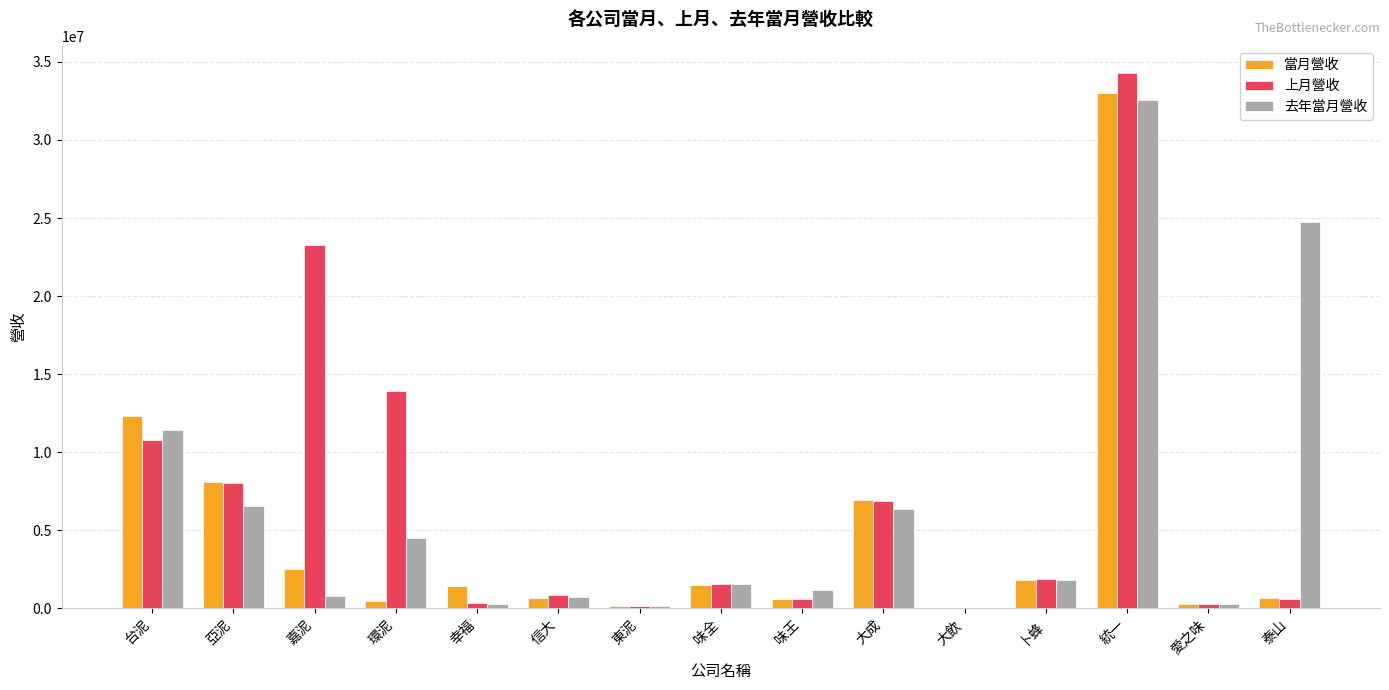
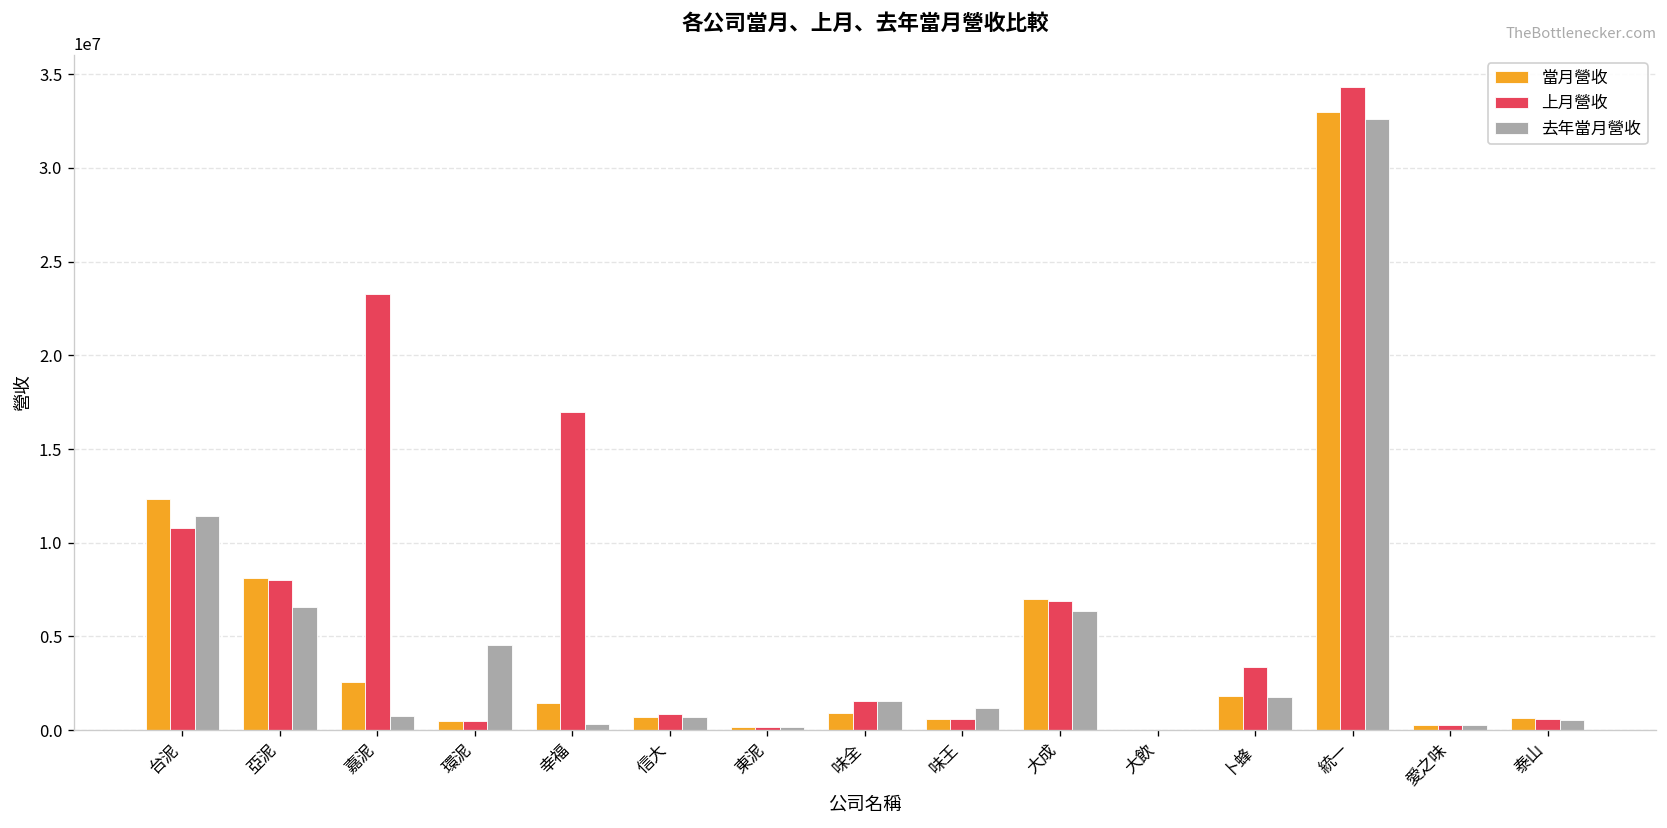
  {
    "當月營收": {
      "台泥": 12300000,
      "亞泥": 8100000,
      "嘉泥": 2500000,
      "環泥": 500000,
      "幸福": 1500000,
      "信大": 700000,
-     "味全": 1500000,
+     "味全": 900000,
      "味王": 600000,
      "大成": 7000000,
      "卜蜂": 1800000,
      "統一": 33000000,
      "愛之味": 300000,
      "泰山": 700000
    },
    "上月營收": {
      "台泥": 10800000,
      "亞泥": 8000000,
      "嘉泥": 23300000,
-     "環泥": 13900000,
-     "幸福": 300000,
+     "環泥": 500000,
+     "幸福": 17000000,
      "信大": 900000,
      "味全": 1600000,
      "味王": 600000,
      "大成": 6900000,
-     "卜蜂": 1900000,
+     "卜蜂": 3400000,
      "統一": 34300000,
      "愛之味": 300000,
      "泰山": 600000
    },
    "去年當月營收": {
      "台泥": 11400000,
      "亞泥": 6500000,
      "嘉泥": 800000,
      "環泥": 4500000,
      "幸福": 300000,
      "信大": 700000,
      "東泥": 200000,
      "味全": 1500000,
      "味王": 1200000,
      "大成": 6300000,
      "卜蜂": 1800000,
      "統一": 32600000,
      "愛之味": 300000,
-     "泰山": 24700000
+     "泰山": 500000
    }
  }
